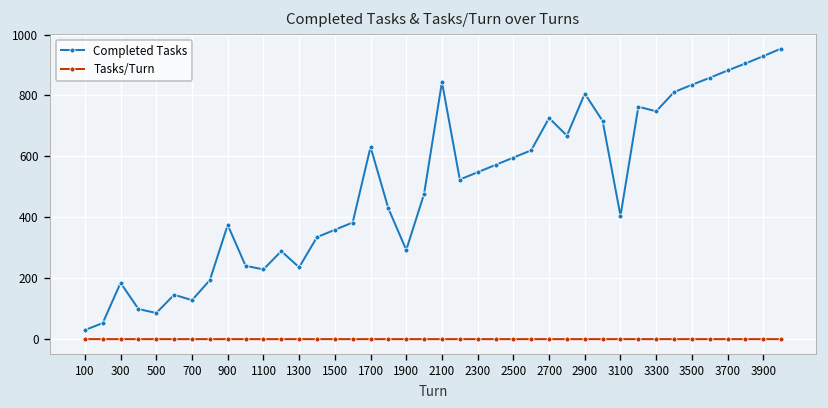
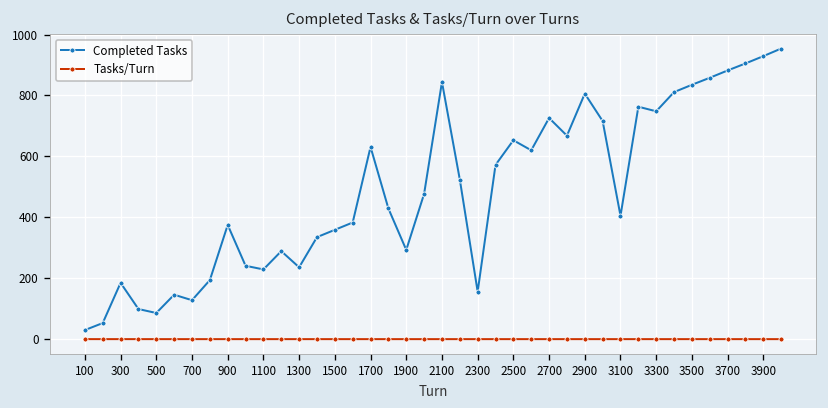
  {
    "Completed Tasks": {
      "100": 30,
      "300": 190,
      "500": 90,
      "700": 130,
      "900": 380,
      "1100": 230,
      "1300": 240,
      "1500": 360,
      "1700": 630,
      "1900": 290,
      "2100": 840,
-     "2300": 550,
-     "2500": 600,
+     "2300": 160,
+     "2500": 650,
      "2700": 730,
      "2900": 810,
      "3100": 410,
      "3300": 750,
      "3500": 840,
      "3700": 880,
      "3900": 930
    },
    "Tasks/Turn": {
      "100": 0,
      "300": 0,
      "500": 0,
      "700": 0,
      "900": 0,
      "1100": 0,
      "1300": 0,
      "1500": 0,
      "1700": 0,
      "1900": 0,
      "2100": 0,
      "2300": 0,
      "2500": 0,
      "2700": 0,
      "2900": 0,
      "3100": 0,
      "3300": 0,
      "3500": 0,
      "3700": 0,
      "3900": 0
    }
  }
